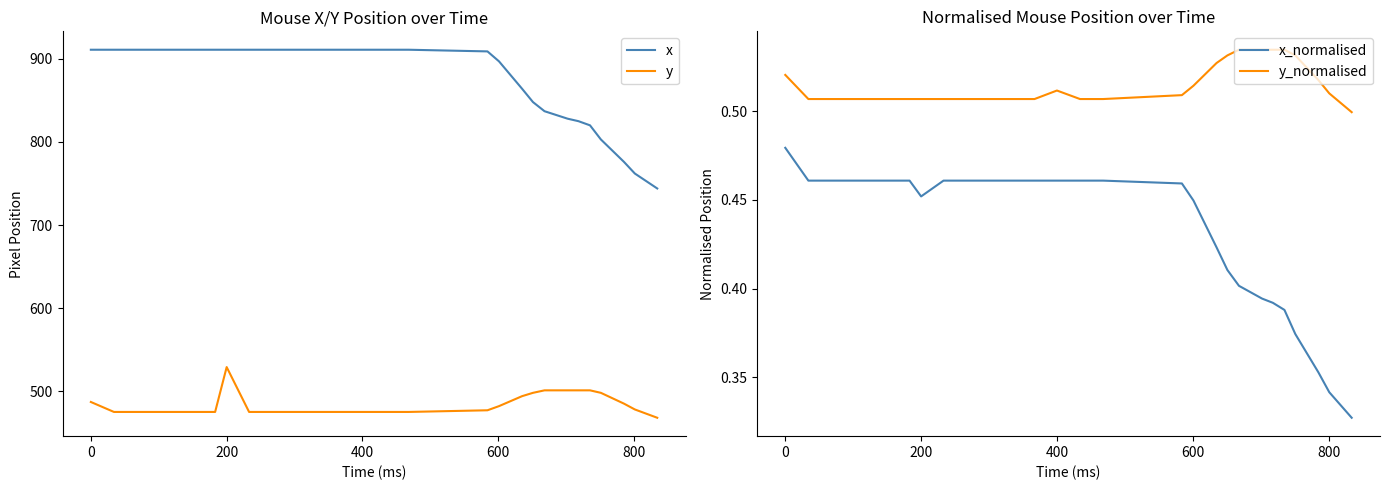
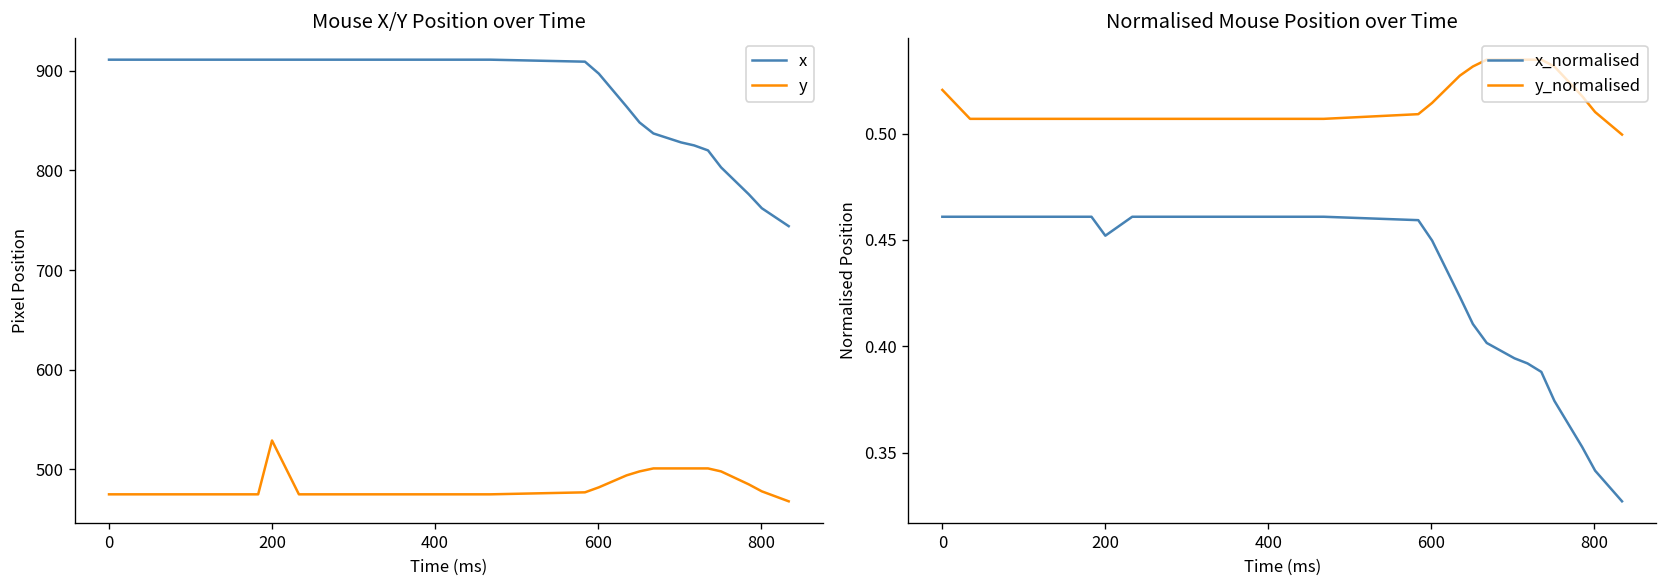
  {
    "Mouse X/Y Position over Time": {
      "x": {
        "0": 910,
        "200": 910,
        "400": 910
      },
      "y": {
-       "0": 490,
+       "0": 480,
        "200": 530,
        "400": 480
      }
    },
    "Normalised Mouse Position over Time": {
      "x_normalised": {
-       "0": 0.479,
+       "0": 0.461,
        "200": 0.452,
        "400": 0.461
      },
      "y_normalised": {
        "0": 0.521,
        "200": 0.507,
-       "400": 0.512
+       "400": 0.507
      }
    }
  }
